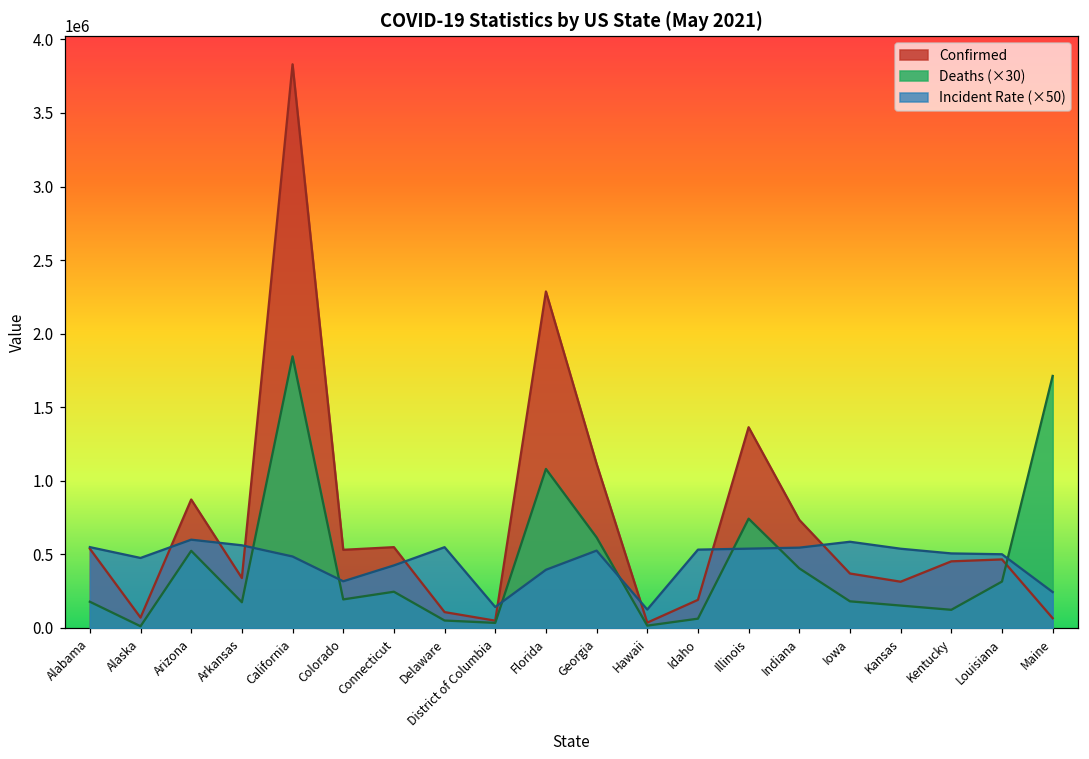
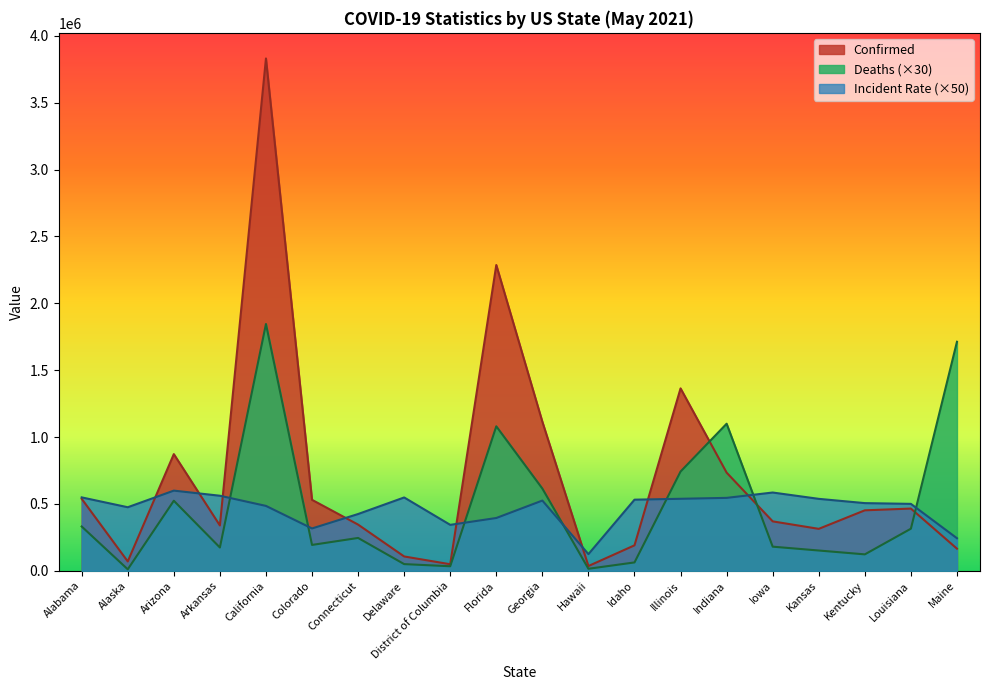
  {
    "Confirmed": {
      "Alaska": 70000,
      "Arizona": 870000,
      "Arkansas": 340000,
      "California": 3830000,
      "Colorado": 530000,
-     "Connecticut": 550000,
+     "Connecticut": 340000,
      "Delaware": 110000,
      "Florida": 2290000,
      "Georgia": 1110000,
      "Hawaii": 40000,
      "Idaho": 190000,
      "Illinois": 1360000,
      "Indiana": 730000,
      "Iowa": 370000,
      "Kansas": 310000,
      "Kentucky": 450000,
      "Louisiana": 460000,
-     "Maine": 70000
+     "Maine": 160000
    },
    "Deaths (×30)": {
-     "Alabama": 180000,
+     "Alabama": 330000,
      "Alaska": 10000,
      "Arizona": 520000,
      "Arkansas": 170000,
      "California": 1850000,
      "Colorado": 190000,
      "Connecticut": 250000,
      "Delaware": 50000,
      "Florida": 1080000,
      "Georgia": 610000,
      "Hawaii": 10000,
      "Idaho": 60000,
      "Illinois": 740000,
-     "Indiana": 400000,
+     "Indiana": 1100000,
      "Iowa": 180000,
      "Kansas": 150000,
      "Kentucky": 120000,
      "Louisiana": 310000,
      "Maine": 1710000
    },
    "Incident Rate (×50)": {
      "Alaska": 470000,
      "Arizona": 600000,
      "Arkansas": 560000,
      "California": 480000,
      "Colorado": 320000,
      "Connecticut": 420000,
      "Delaware": 550000,
-     "District of Columbia": 140000,
+     "District of Columbia": 340000,
      "Florida": 390000,
      "Georgia": 520000,
      "Hawaii": 120000,
      "Idaho": 530000,
      "Illinois": 540000,
      "Indiana": 540000,
      "Iowa": 580000,
      "Kansas": 540000,
      "Kentucky": 510000,
      "Louisiana": 500000,
      "Maine": 240000
    }
  }
